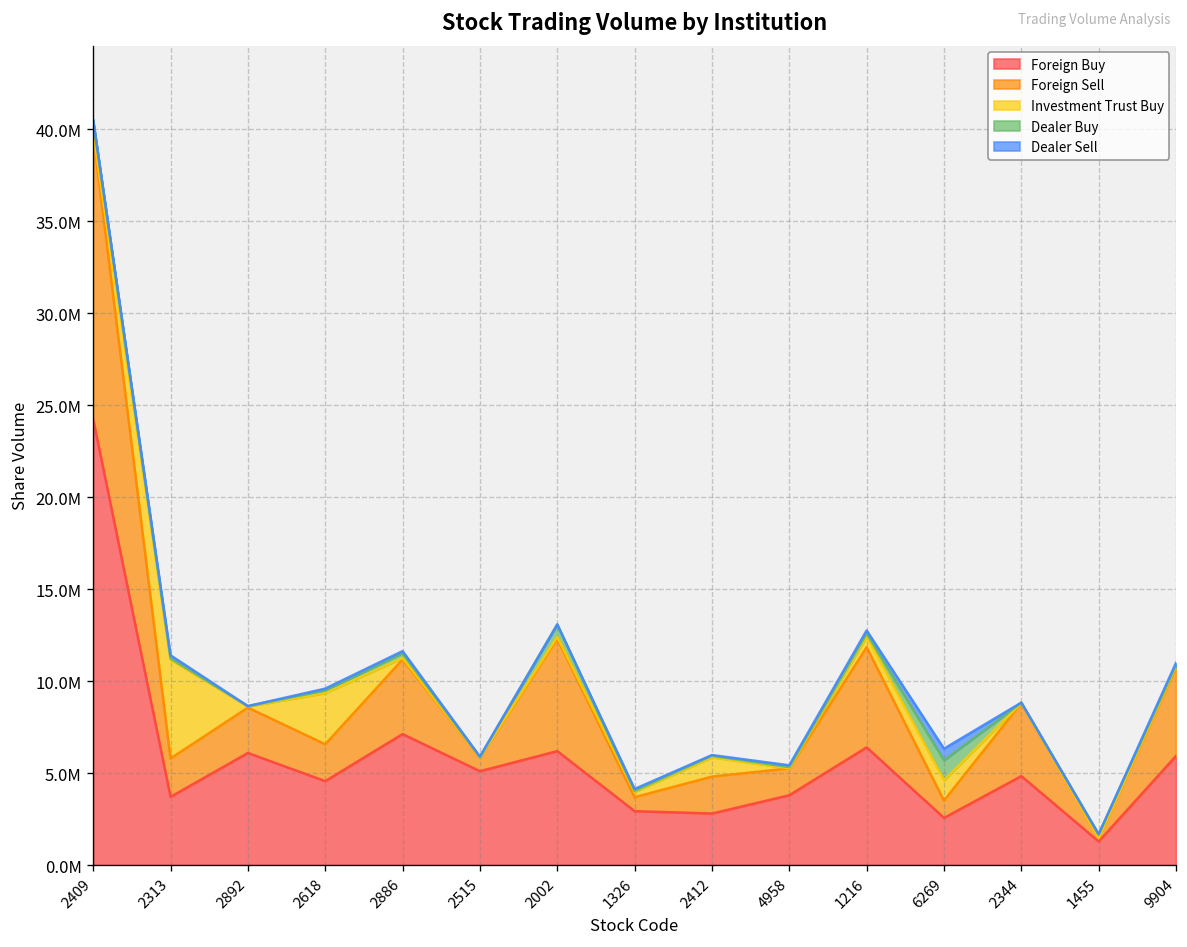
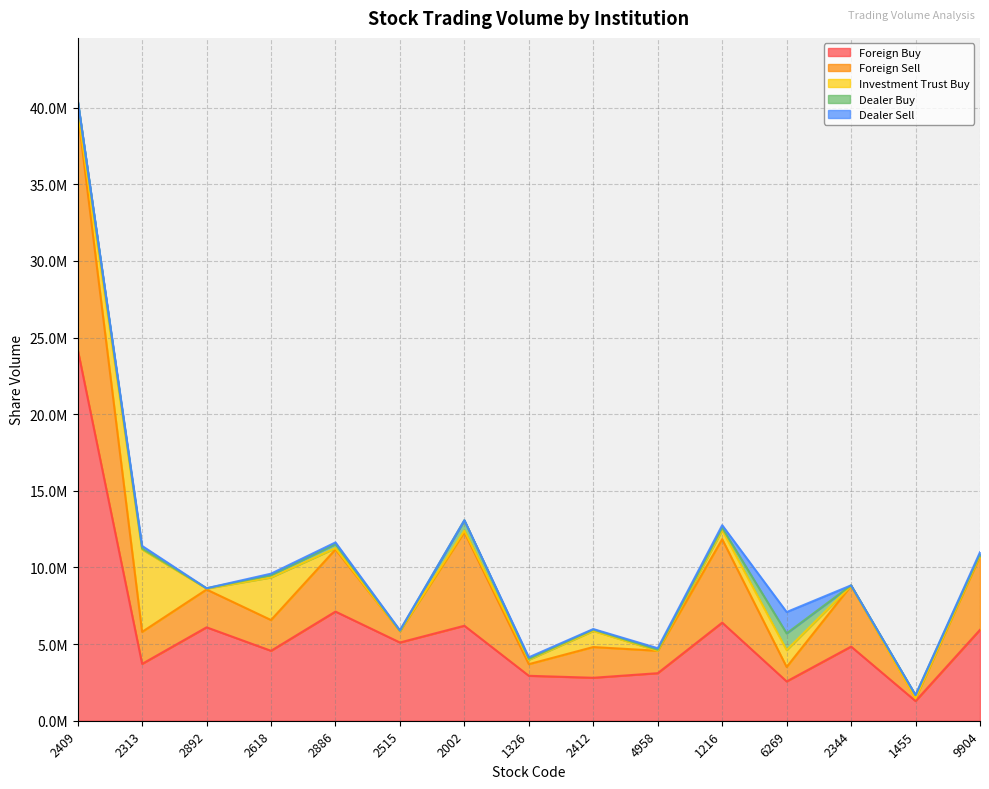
  {
    "Foreign Buy": {
      "2409": 24200000,
      "2313": 3700000,
      "2892": 6100000,
      "2618": 4600000,
      "2886": 7100000,
      "2515": 5100000,
      "2002": 6200000,
      "1326": 2900000,
      "2412": 2800000,
-     "4958": 3800000,
+     "4958": 3100000,
      "1216": 6400000,
      "6269": 2600000,
      "2344": 4800000,
      "1455": 1300000,
      "9904": 5900000
    },
    "Foreign Sell": {
      "2313": 2100000,
      "2618": 2000000,
      "1326": 800000,
      "2412": 2000000,
      "1216": 5400000,
      "6269": 900000
    },
    "Investment Trust Buy": {
      "6269": 1100000
    },
    "Dealer Buy": {
      "6269": 1100000
    },
    "Dealer Sell": {
      "2313": 200000,
      "1216": 200000,
-     "6269": 600000
+     "6269": 1400000
    }
  }
